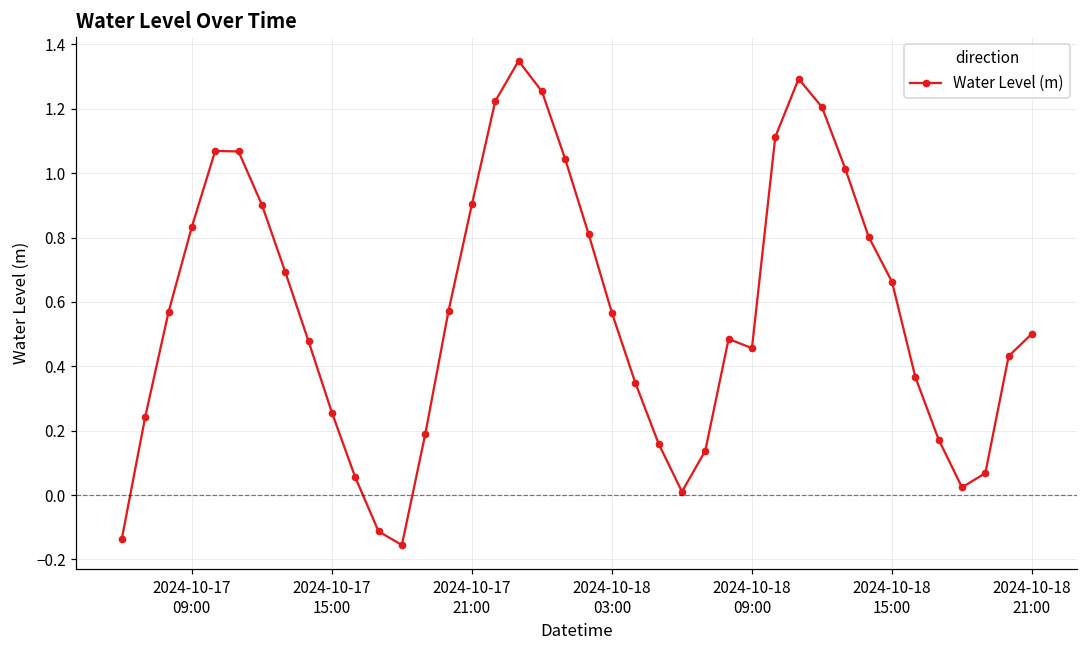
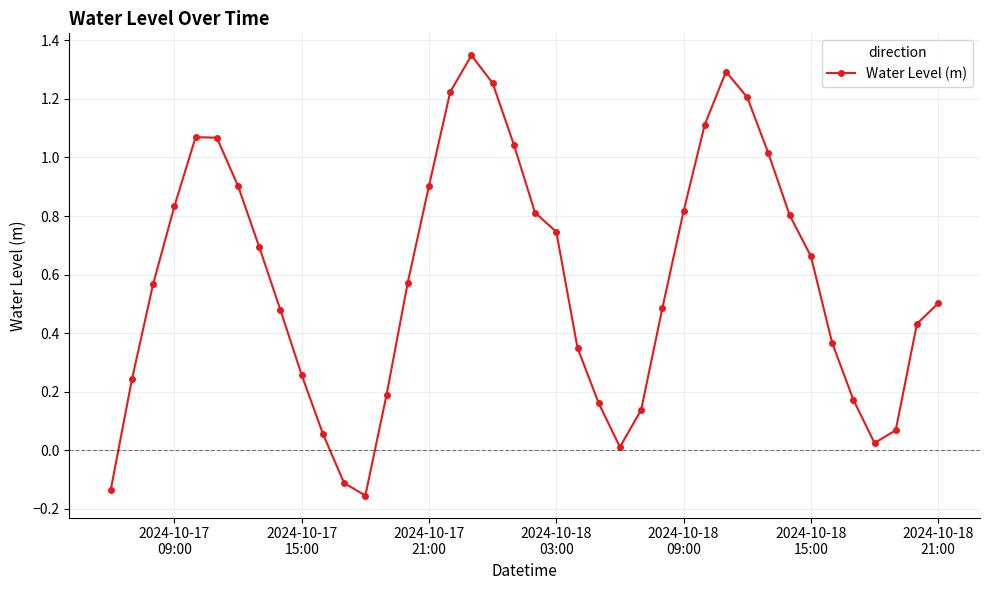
  {
    "2024-10-17 09:00": 0.83,
    "2024-10-17 15:00": 0.26,
    "2024-10-17 21:00": 0.90,
-   "2024-10-18 03:00": 0.57,
-   "2024-10-18 09:00": 0.46,
+   "2024-10-18 03:00": 0.75,
+   "2024-10-18 09:00": 0.82,
    "2024-10-18 15:00": 0.66,
    "2024-10-18 21:00": 0.50
  }
